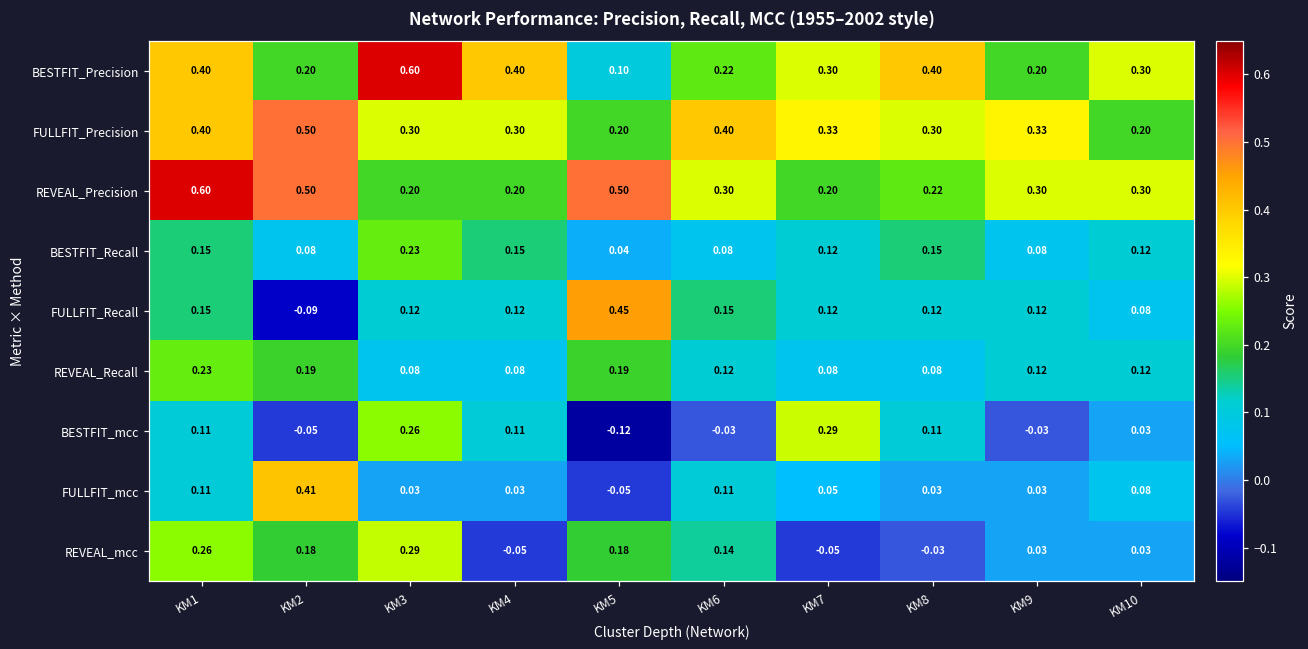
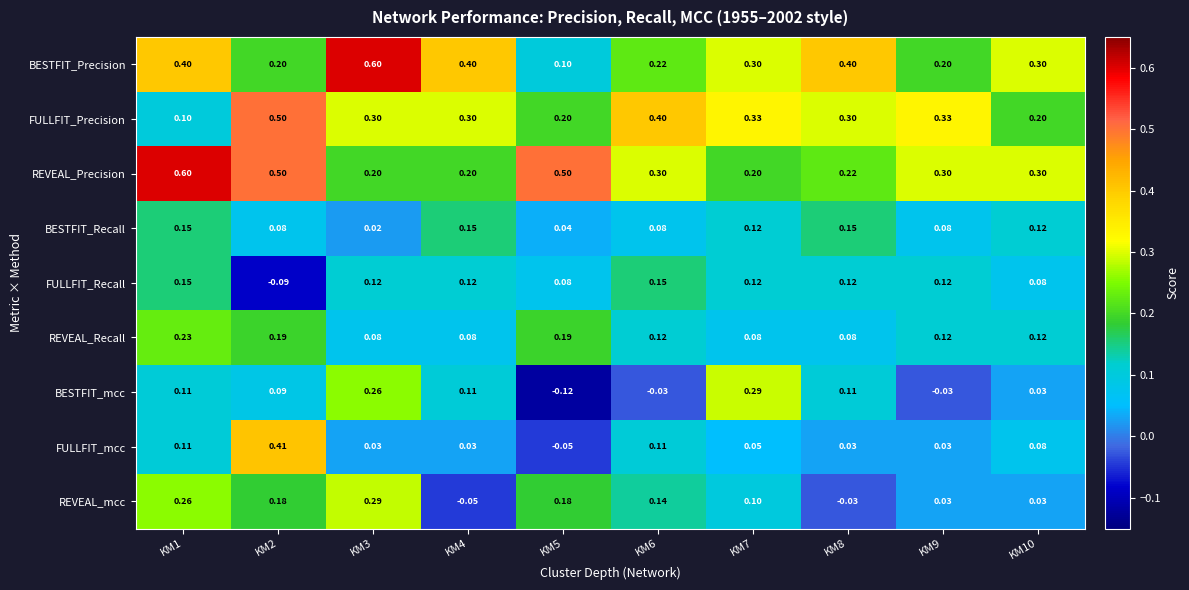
  {
    "BESTFIT_Precision": {
      "KM1": 0.40,
      "KM2": 0.20,
      "KM3": 0.60,
      "KM4": 0.40,
      "KM5": 0.10,
      "KM6": 0.22,
      "KM7": 0.30,
      "KM8": 0.40,
      "KM9": 0.20,
      "KM10": 0.30
    },
    "FULLFIT_Precision": {
-     "KM1": 0.40,
+     "KM1": 0.10,
      "KM2": 0.50,
      "KM3": 0.30,
      "KM4": 0.30,
      "KM5": 0.20,
      "KM6": 0.40,
      "KM7": 0.33,
      "KM8": 0.30,
      "KM9": 0.33,
      "KM10": 0.20
    },
    "REVEAL_Precision": {
      "KM1": 0.60,
      "KM2": 0.50,
      "KM3": 0.20,
      "KM4": 0.20,
      "KM5": 0.50,
      "KM6": 0.30,
      "KM7": 0.20,
      "KM8": 0.22,
      "KM9": 0.30,
      "KM10": 0.30
    },
    "BESTFIT_Recall": {
      "KM1": 0.15,
      "KM2": 0.08,
-     "KM3": 0.23,
+     "KM3": 0.02,
      "KM4": 0.15,
      "KM5": 0.04,
      "KM6": 0.08,
      "KM7": 0.12,
      "KM8": 0.15,
      "KM9": 0.08,
      "KM10": 0.12
    },
    "FULLFIT_Recall": {
      "KM1": 0.15,
      "KM2": -0.09,
      "KM3": 0.12,
      "KM4": 0.12,
-     "KM5": 0.45,
+     "KM5": 0.08,
      "KM6": 0.15,
      "KM7": 0.12,
      "KM8": 0.12,
      "KM9": 0.12,
      "KM10": 0.08
    },
    "REVEAL_Recall": {
      "KM1": 0.23,
      "KM2": 0.19,
      "KM3": 0.08,
      "KM4": 0.08,
      "KM5": 0.19,
      "KM6": 0.12,
      "KM7": 0.08,
      "KM8": 0.08,
      "KM9": 0.12,
      "KM10": 0.12
    },
    "BESTFIT_mcc": {
      "KM1": 0.11,
-     "KM2": -0.05,
+     "KM2": 0.09,
      "KM3": 0.26,
      "KM4": 0.11,
      "KM5": -0.12,
      "KM6": -0.03,
      "KM7": 0.29,
      "KM8": 0.11,
      "KM9": -0.03,
      "KM10": 0.03
    },
    "FULLFIT_mcc": {
      "KM1": 0.11,
      "KM2": 0.41,
      "KM3": 0.03,
      "KM4": 0.03,
      "KM5": -0.05,
      "KM6": 0.11,
      "KM7": 0.05,
      "KM8": 0.03,
      "KM9": 0.03,
      "KM10": 0.08
    },
    "REVEAL_mcc": {
      "KM1": 0.26,
      "KM2": 0.18,
      "KM3": 0.29,
      "KM4": -0.05,
      "KM5": 0.18,
      "KM6": 0.14,
-     "KM7": -0.05,
+     "KM7": 0.10,
      "KM8": -0.03,
      "KM9": 0.03,
      "KM10": 0.03
    }
  }
